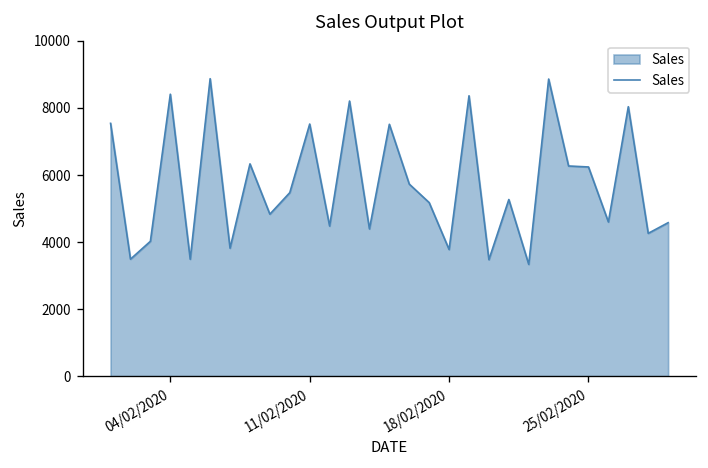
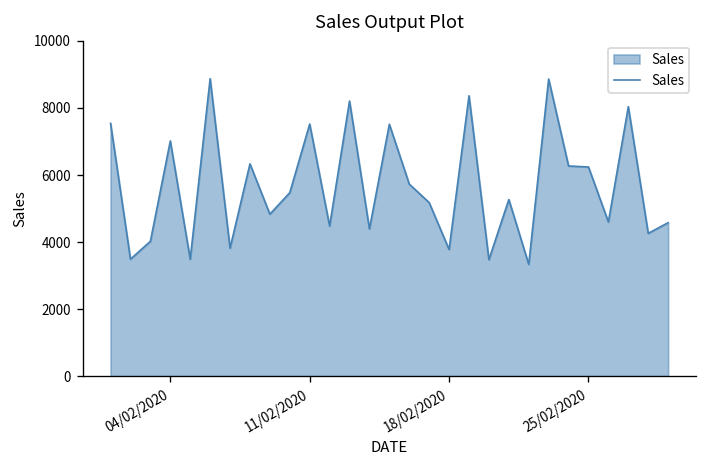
  {
-   "04/02/2020": 8400,
+   "04/02/2020": 7000,
    "11/02/2020": 7500,
    "18/02/2020": 3800,
    "25/02/2020": 6200
  }
